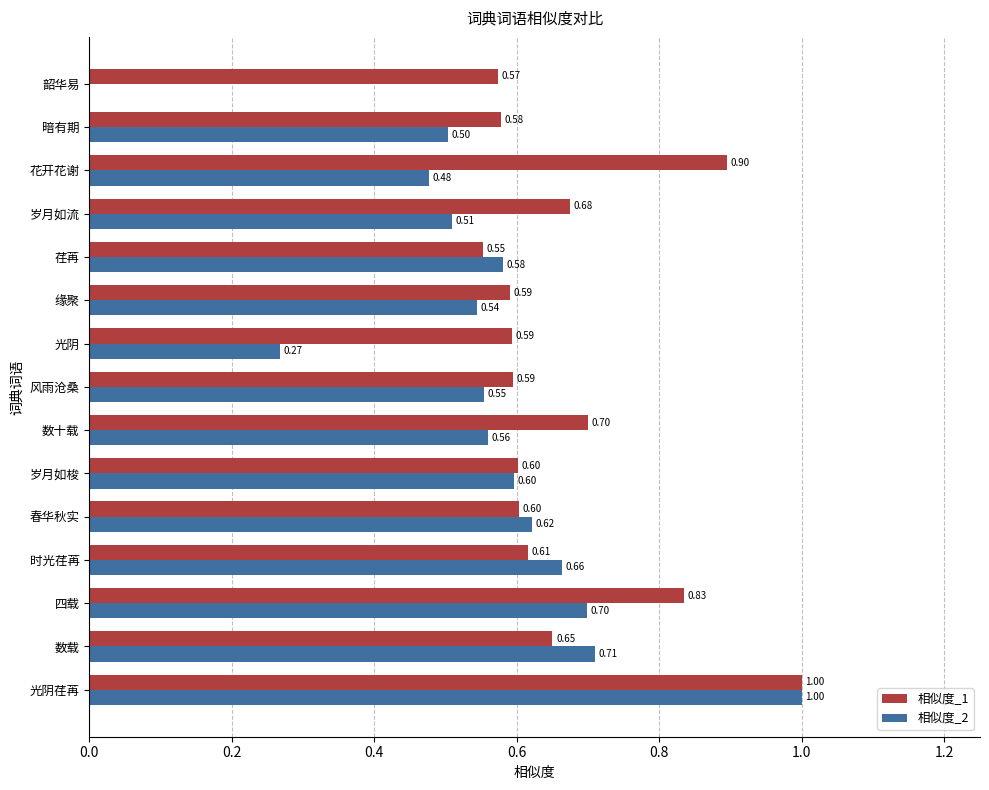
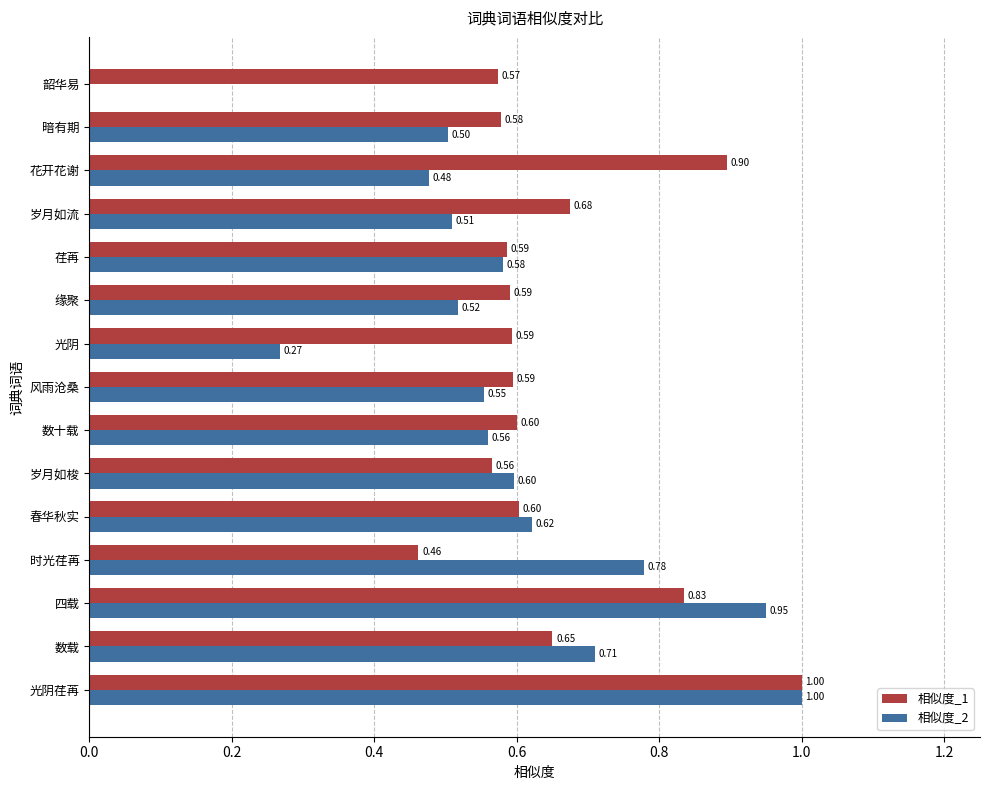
  {
    "相似度_1": {
      "韶华易": 0.57,
      "暗有期": 0.58,
      "花开花谢": 0.90,
      "岁月如流": 0.68,
-     "荏苒": 0.55,
+     "荏苒": 0.59,
      "缘聚": 0.59,
      "光阴": 0.59,
      "风雨沧桑": 0.59,
-     "数十载": 0.70,
-     "岁月如梭": 0.60,
+     "数十载": 0.60,
+     "岁月如梭": 0.56,
      "春华秋实": 0.60,
-     "时光荏苒": 0.61,
+     "时光荏苒": 0.46,
      "四载": 0.83,
      "数载": 0.65,
      "光阴荏苒": 1.00
    },
    "相似度_2": {
      "暗有期": 0.50,
      "花开花谢": 0.48,
      "岁月如流": 0.51,
      "荏苒": 0.58,
-     "缘聚": 0.54,
+     "缘聚": 0.52,
      "光阴": 0.27,
      "风雨沧桑": 0.55,
      "数十载": 0.56,
      "岁月如梭": 0.60,
      "春华秋实": 0.62,
-     "时光荏苒": 0.66,
-     "四载": 0.70,
+     "时光荏苒": 0.78,
+     "四载": 0.95,
      "数载": 0.71,
      "光阴荏苒": 1.00
    }
  }
